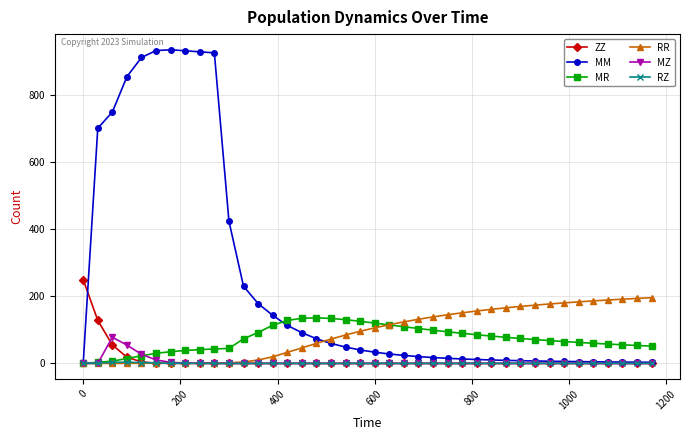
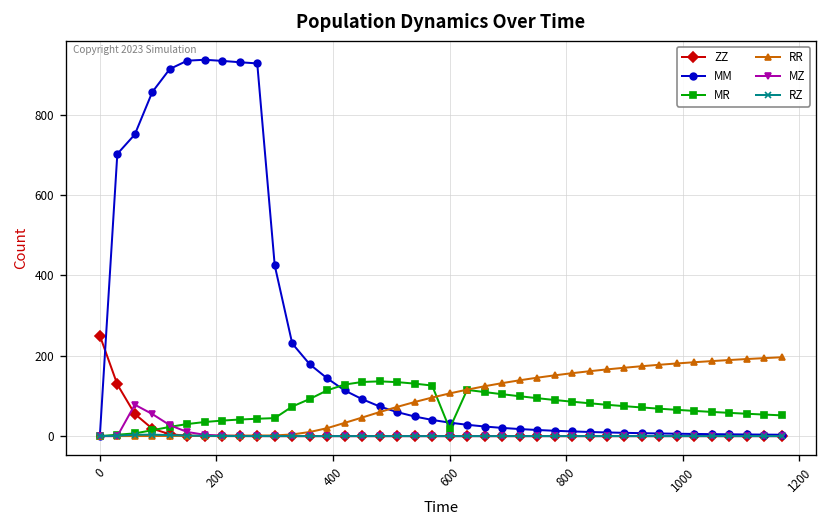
  {
    "ZZ": {
      "0": 250
    },
    "MM": {
      "600": 30
    },
    "MR": {
-     "600": 120
+     "600": 20
    },
    "RR": {
      "600": 110
    }
  }
